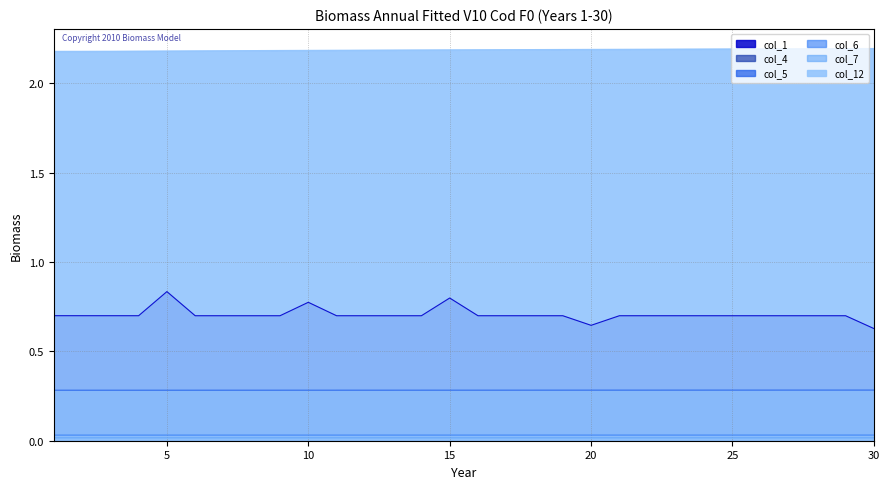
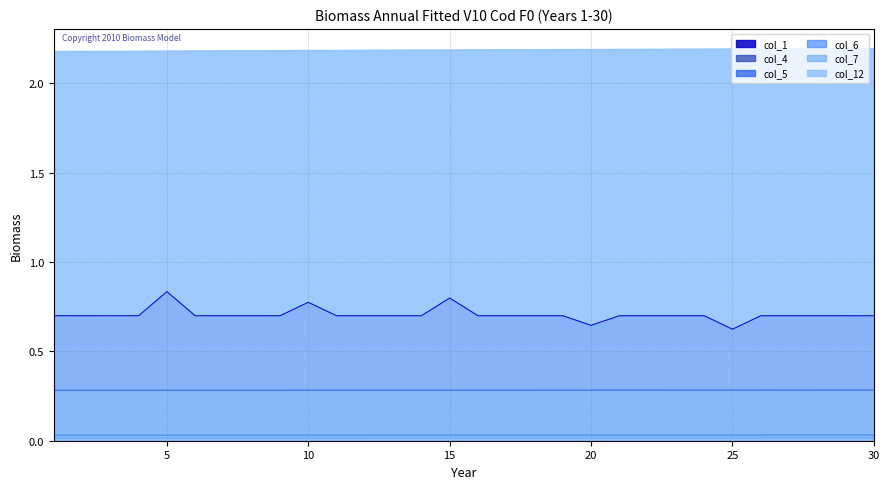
  {
    "col_1": {
      "5": 0.83,
      "10": 0.77,
      "15": 0.80,
      "20": 0.65,
-     "25": 0.70,
-     "30": 0.63
+     "25": 0.62,
+     "30": 0.70
    },
    "col_4": {
      "5": 0.00,
      "10": 0.00,
      "15": 0.00,
      "20": 0.00,
      "25": 0.00,
      "30": 0.00
    }
  }
